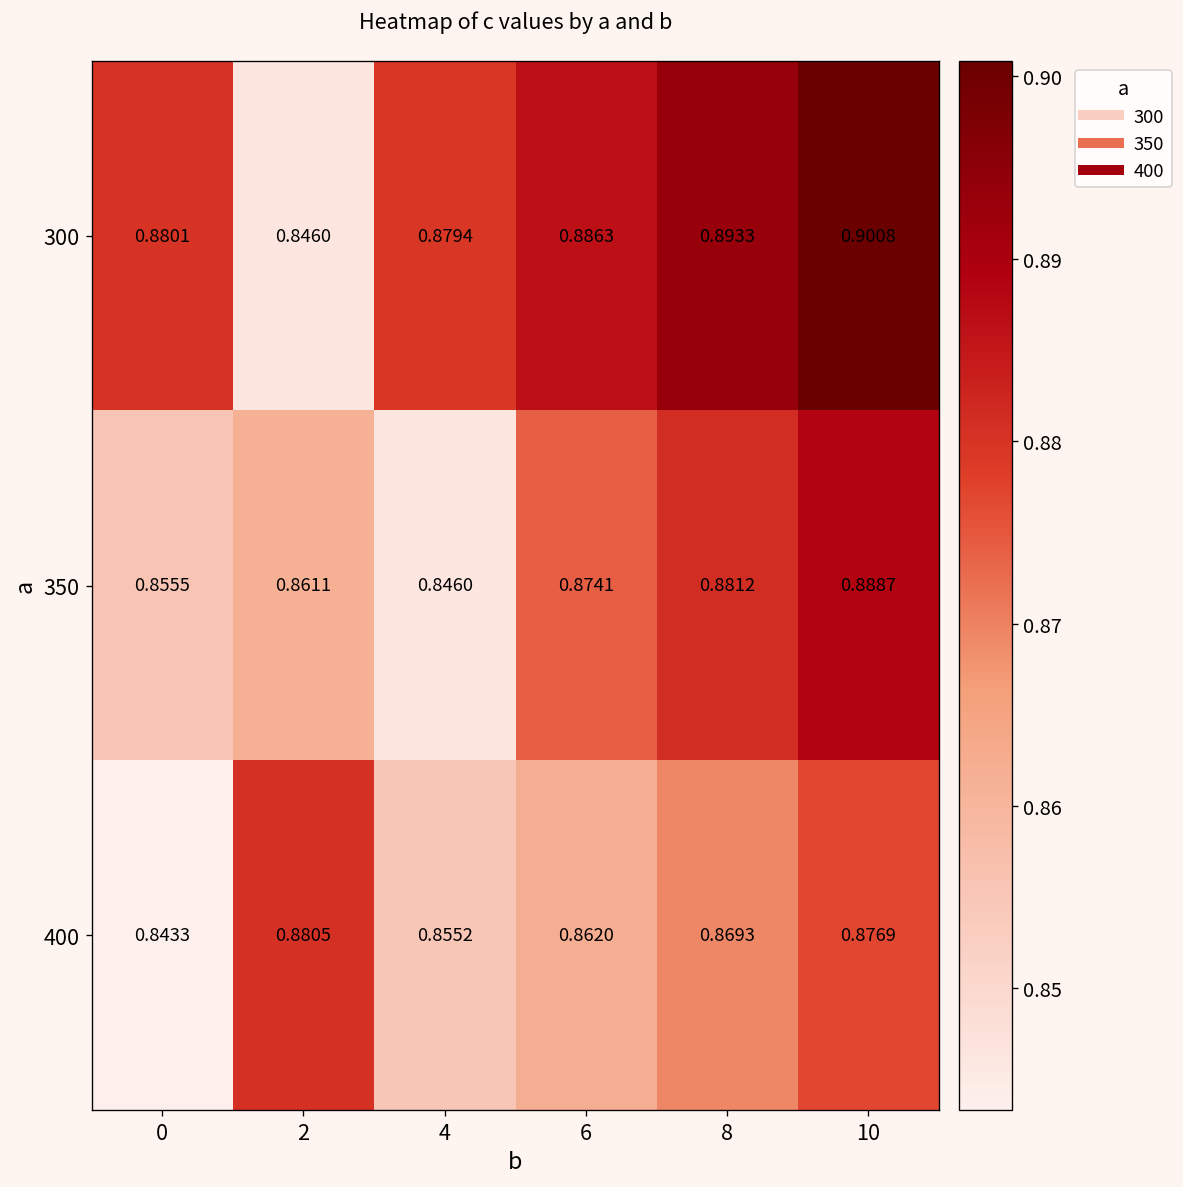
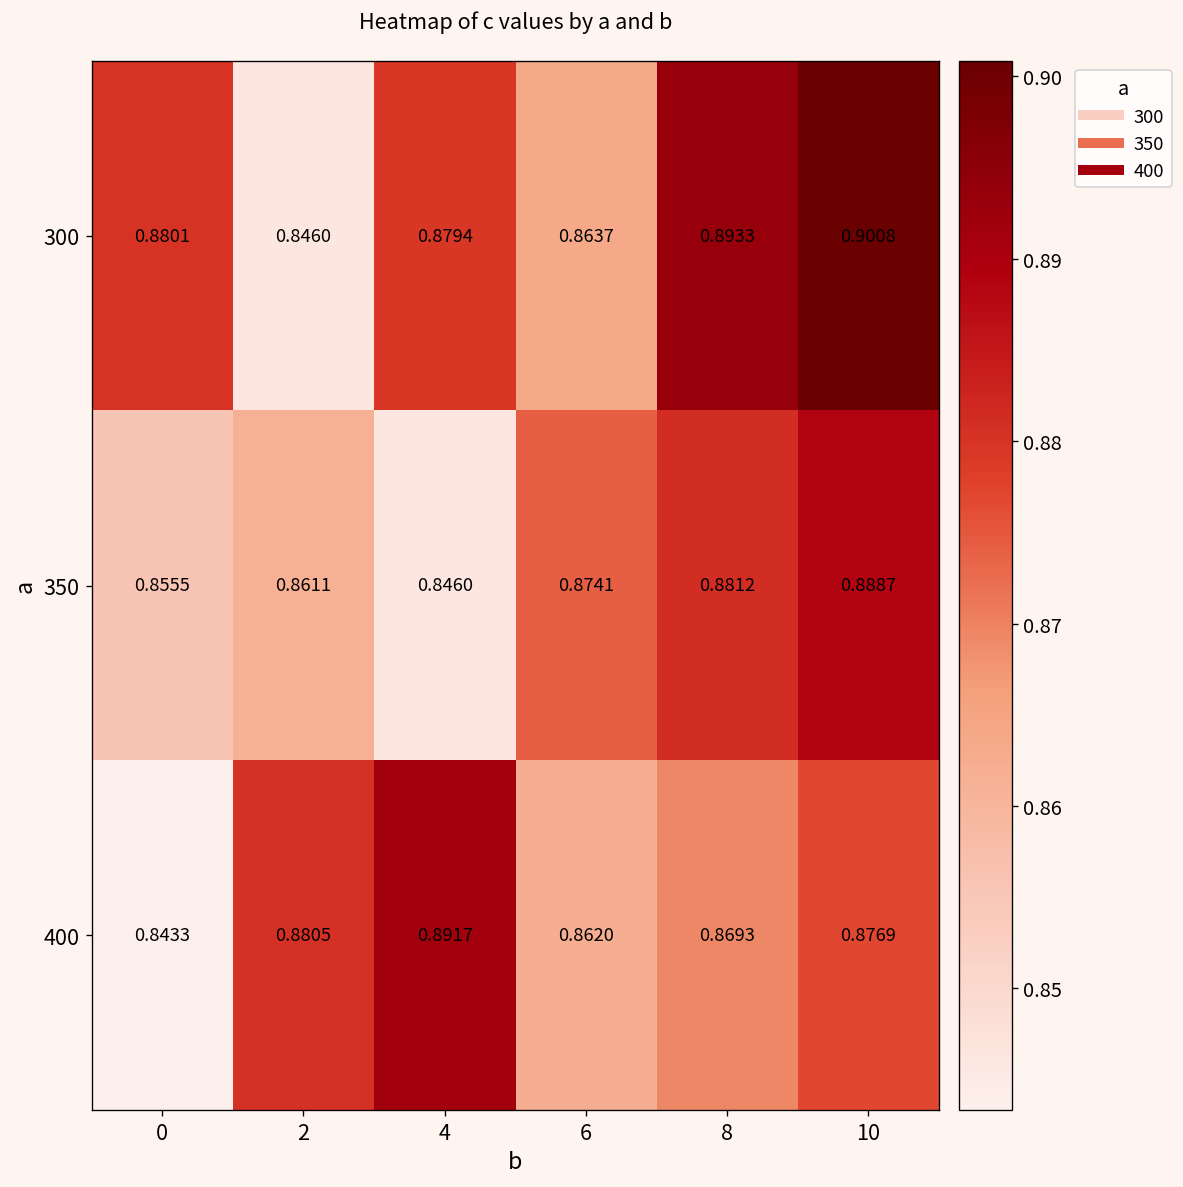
  {
    "300": {
      "0": 0.8801,
      "2": 0.8460,
      "4": 0.8794,
-     "6": 0.8863,
+     "6": 0.8637,
      "8": 0.8933,
      "10": 0.9008
    },
    "350": {
      "0": 0.8555,
      "2": 0.8611,
      "4": 0.8460,
      "6": 0.8741,
      "8": 0.8812,
      "10": 0.8887
    },
    "400": {
      "0": 0.8433,
      "2": 0.8805,
-     "4": 0.8552,
+     "4": 0.8917,
      "6": 0.8620,
      "8": 0.8693,
      "10": 0.8769
    }
  }
